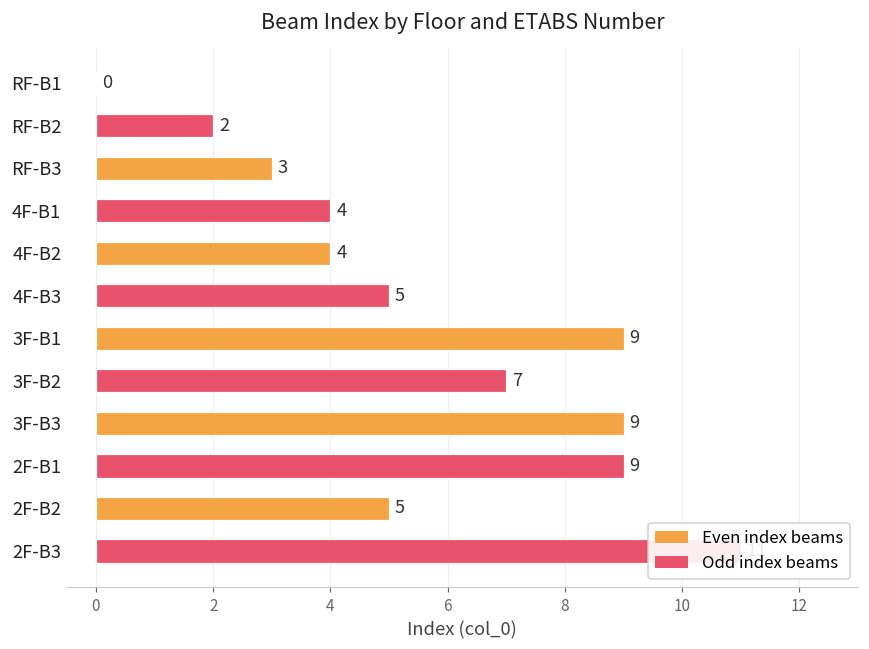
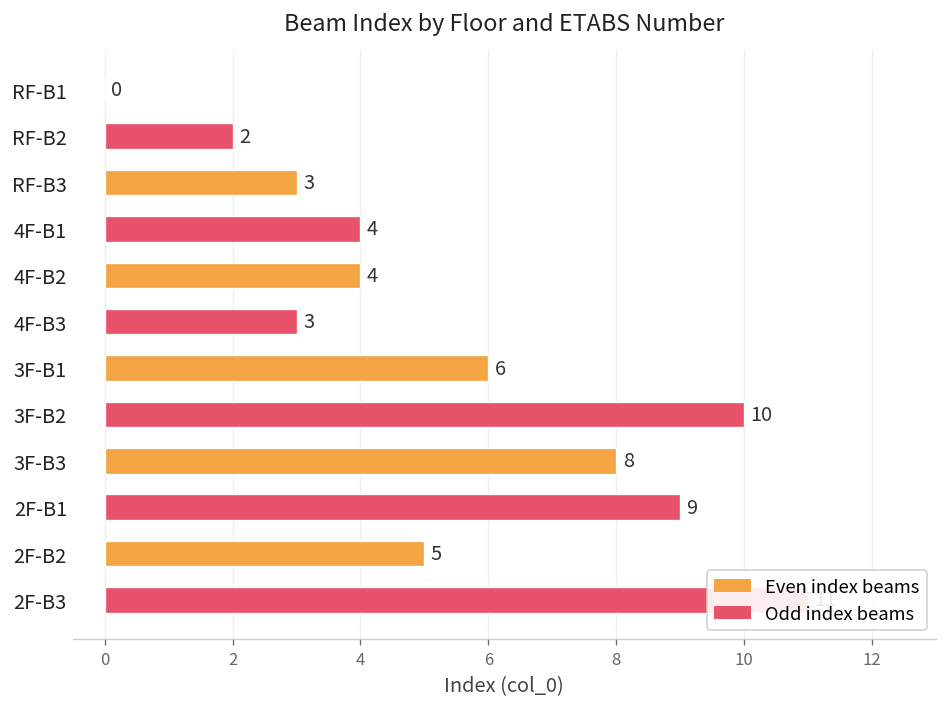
  {
    "RF-B1": 0,
    "RF-B2": 2,
    "RF-B3": 3,
    "4F-B1": 4,
    "4F-B2": 4,
-   "4F-B3": 5,
-   "3F-B1": 9,
-   "3F-B2": 7,
-   "3F-B3": 9,
+   "4F-B3": 3,
+   "3F-B1": 6,
+   "3F-B2": 10,
+   "3F-B3": 8,
    "2F-B1": 9,
    "2F-B2": 5
  }
